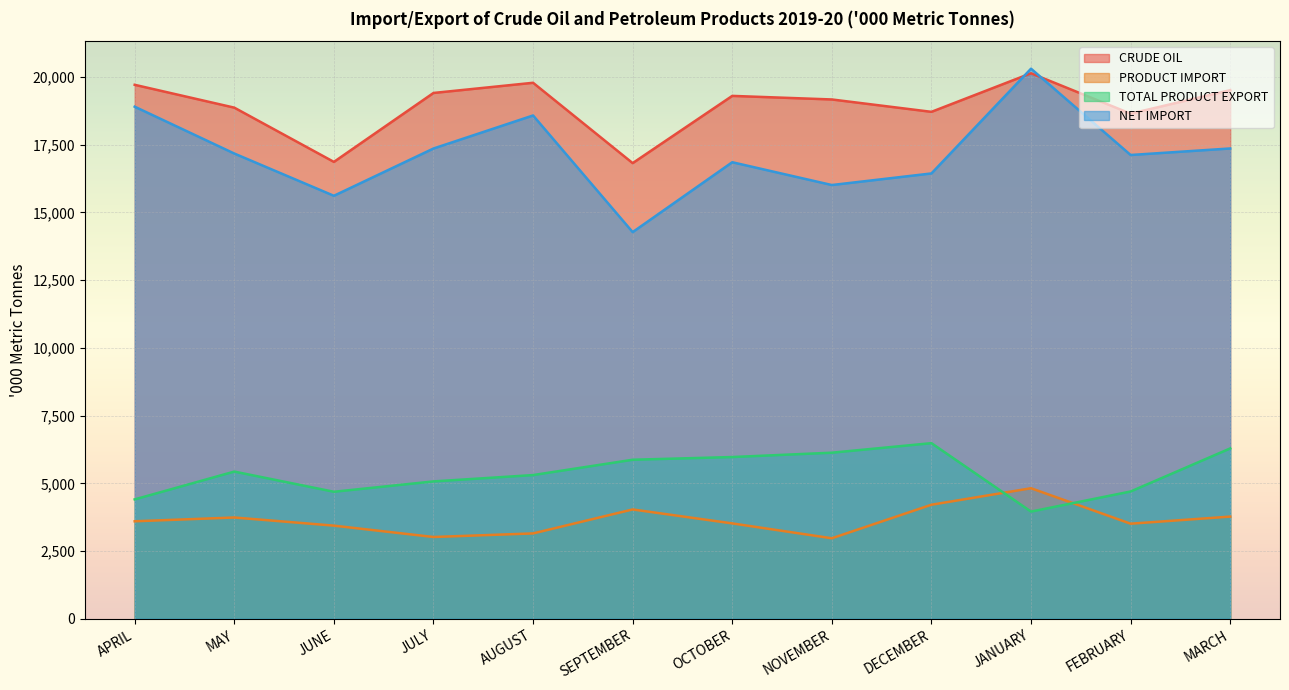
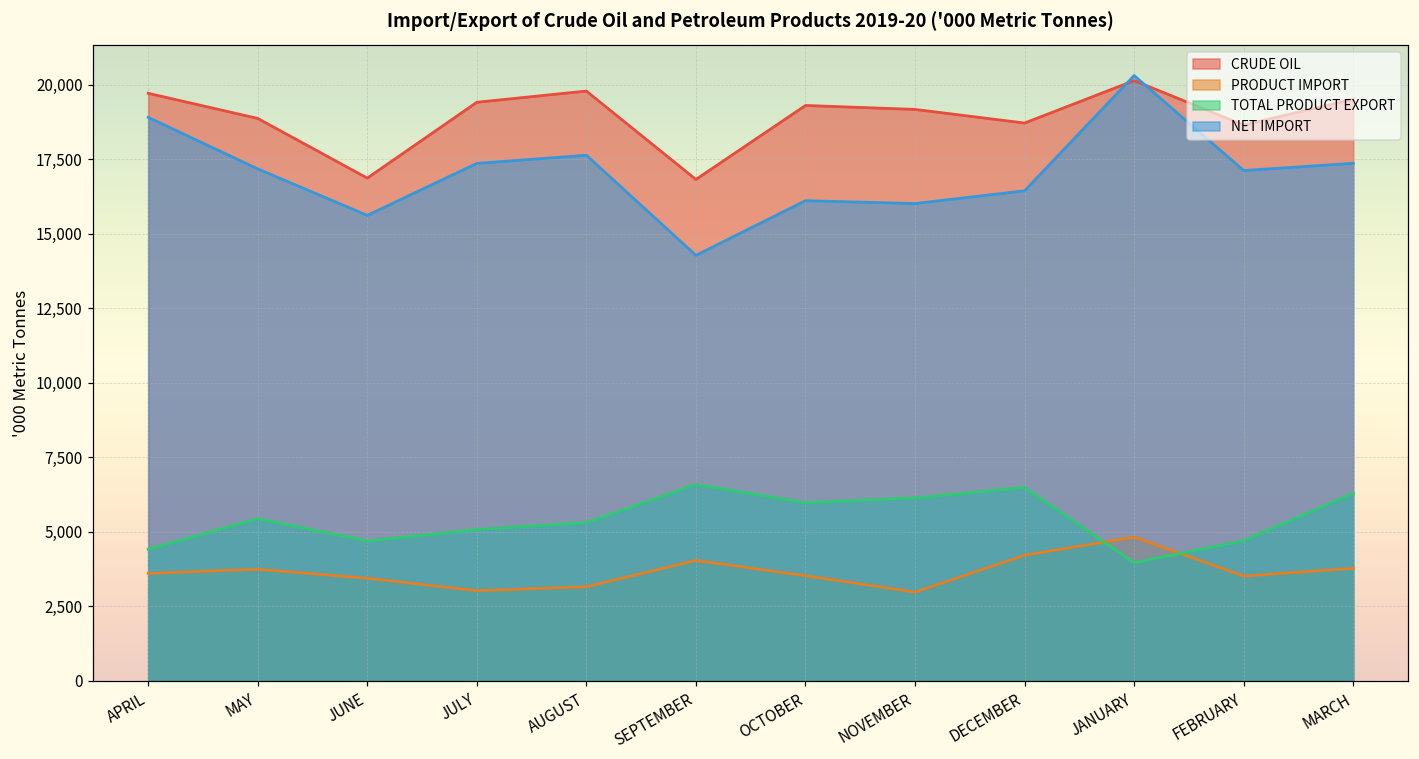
  {
    "TOTAL PRODUCT EXPORT": {
      "APRIL": "4,400",
      "MAY": "5,400",
      "JUNE": "4,700",
      "JULY": "5,100",
      "AUGUST": "5,300",
-     "SEPTEMBER": "5,900",
+     "SEPTEMBER": "6,600",
      "OCTOBER": "6,000",
      "NOVEMBER": "6,100",
      "DECEMBER": "6,500",
      "JANUARY": "4,000",
      "FEBRUARY": "4,700",
      "MARCH": "6,300"
    },
    "NET IMPORT": {
      "APRIL": "18,900",
      "MAY": "17,200",
      "JUNE": "15,600",
      "JULY": "17,400",
-     "AUGUST": "18,600",
+     "AUGUST": "17,600",
      "SEPTEMBER": "14,300",
-     "OCTOBER": "16,900",
+     "OCTOBER": "16,100",
      "NOVEMBER": "16,000",
      "DECEMBER": "16,400",
      "JANUARY": "20,300",
      "FEBRUARY": "17,100",
      "MARCH": "17,400"
    }
  }
